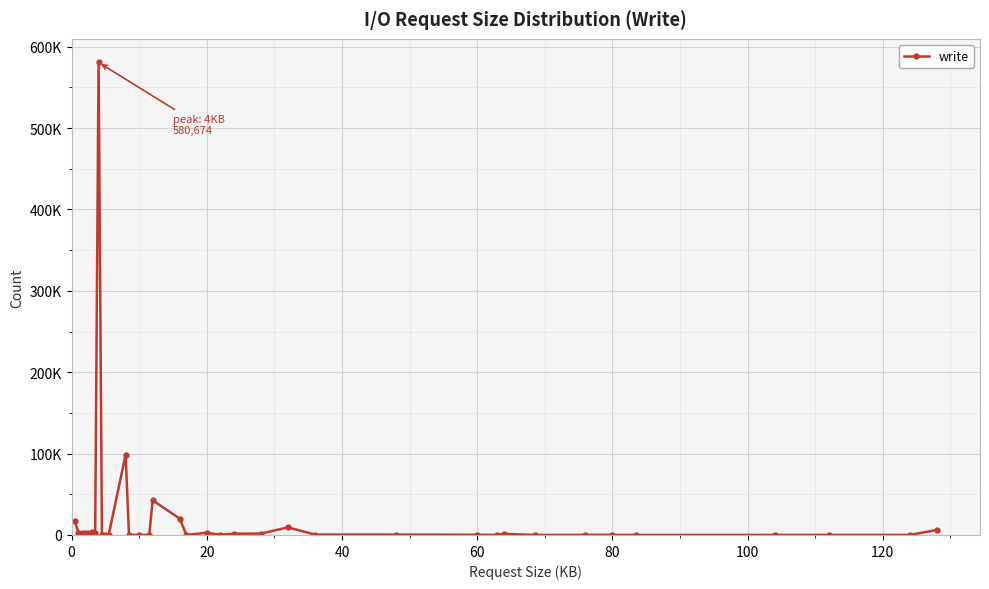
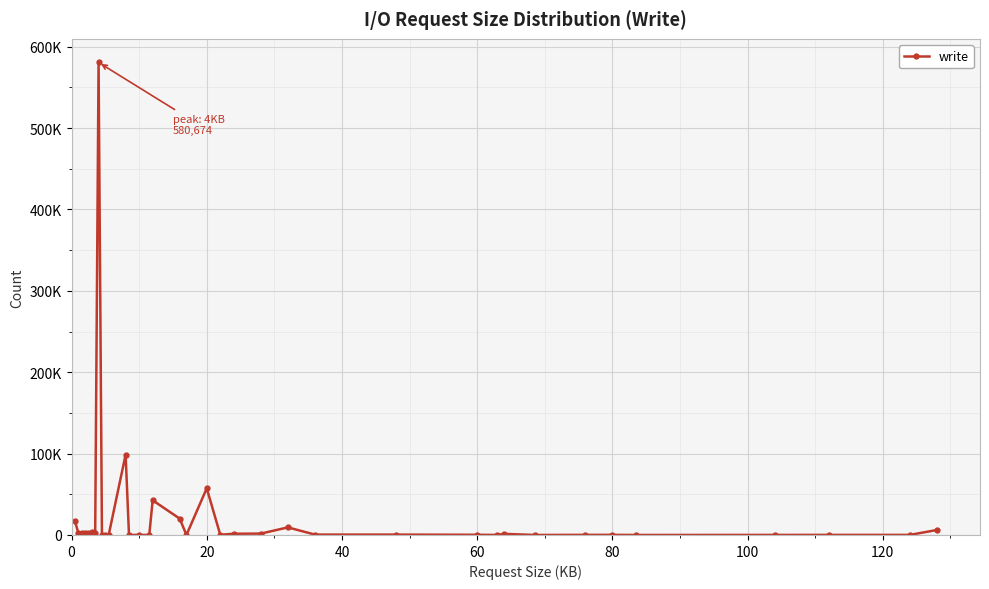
  {
-   "20": 0,
+   "20": 60000,
    "60": 0,
    "80": 0
  }
